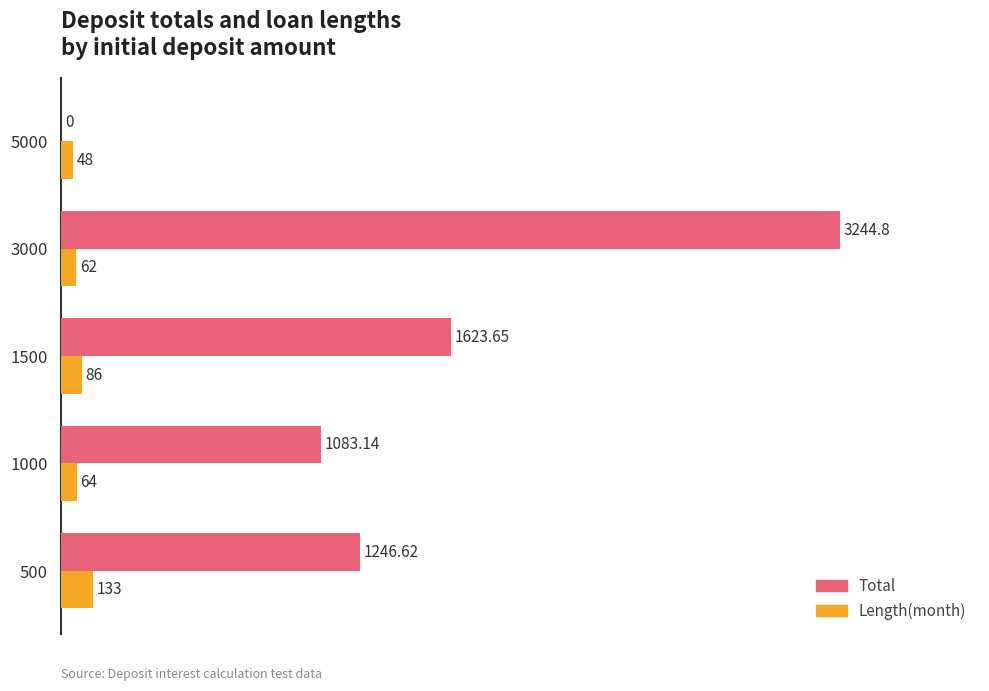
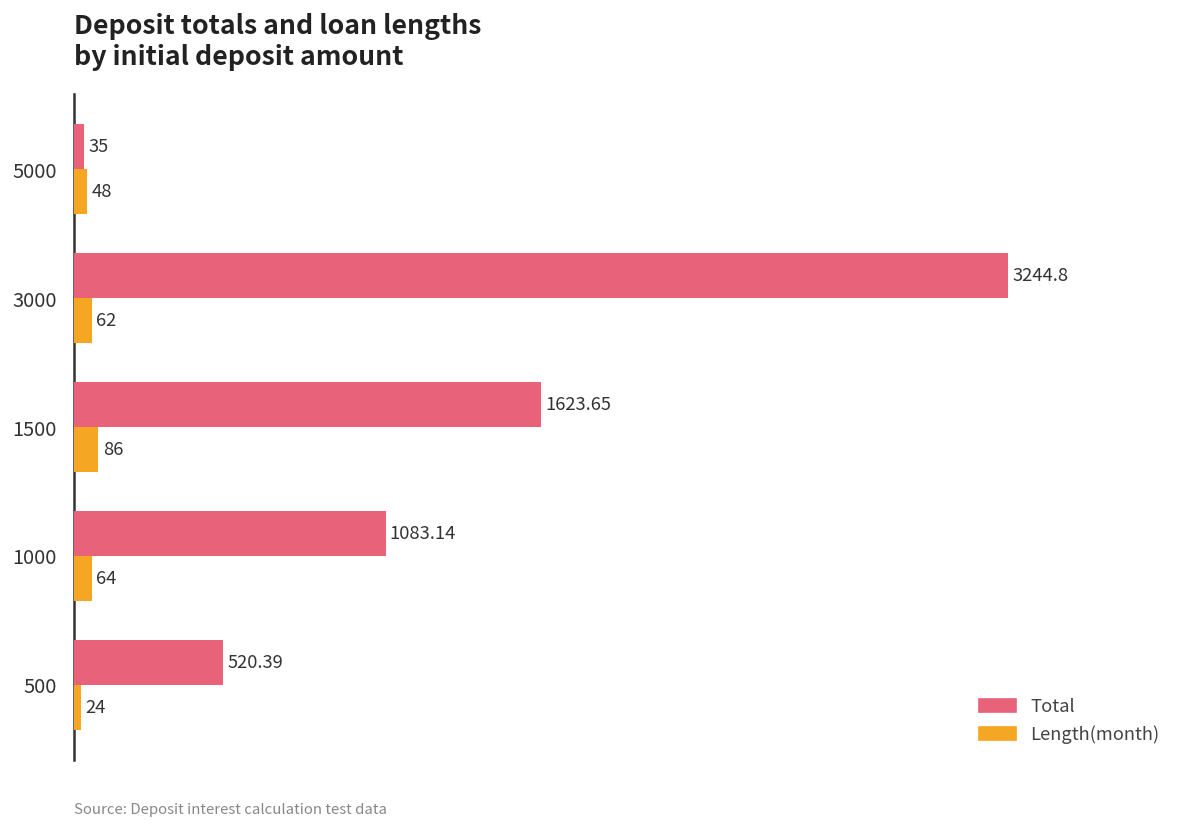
  {
    "Total": {
-     "5000": 0,
+     "5000": 35,
      "3000": 3244.8,
      "1500": 1623.65,
      "1000": 1083.14,
-     "500": 1246.62
+     "500": 520.39
    },
    "Length(month)": {
      "5000": 48,
      "3000": 62,
      "1500": 86,
      "1000": 64,
-     "500": 133
+     "500": 24
    }
  }
